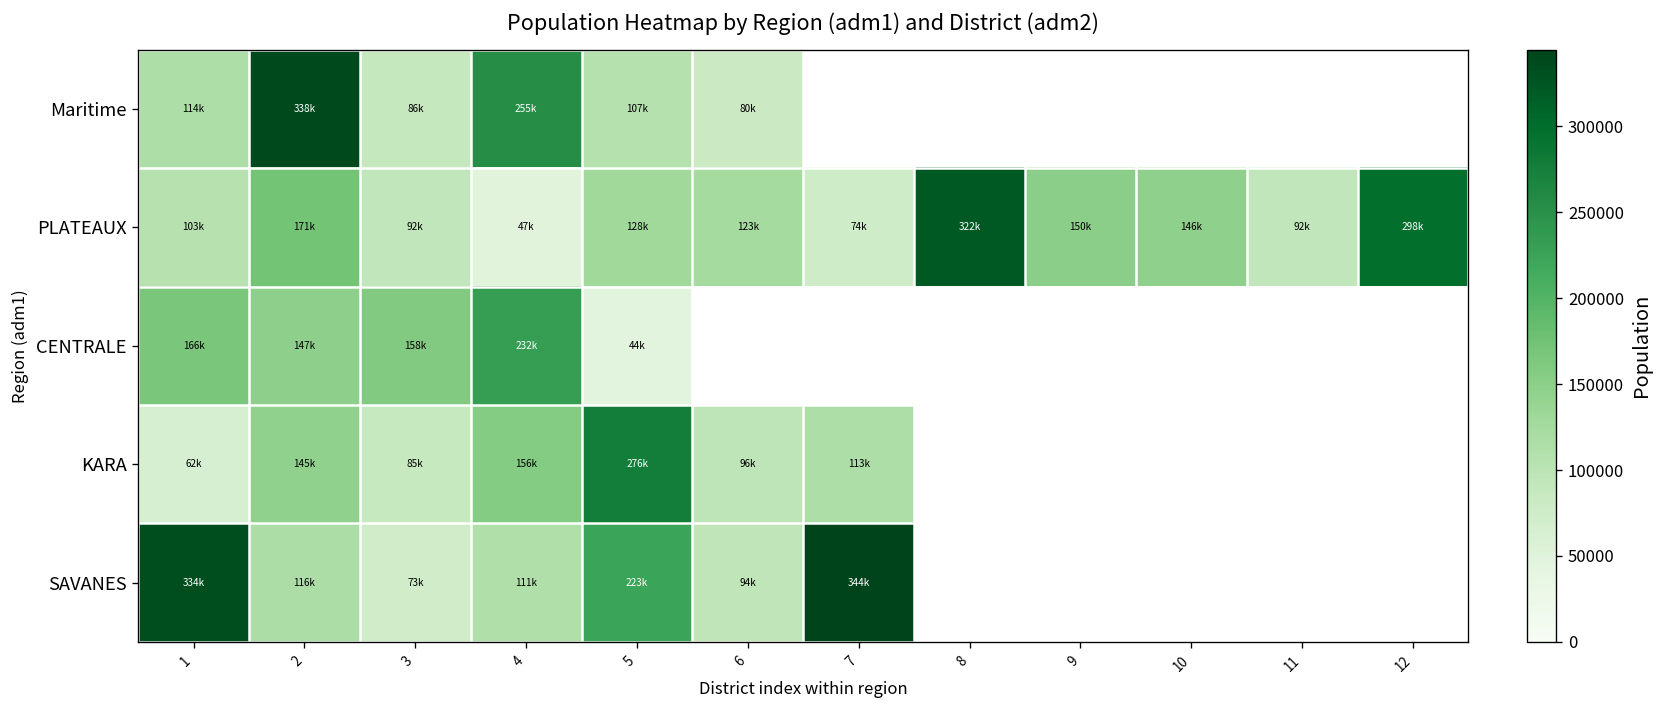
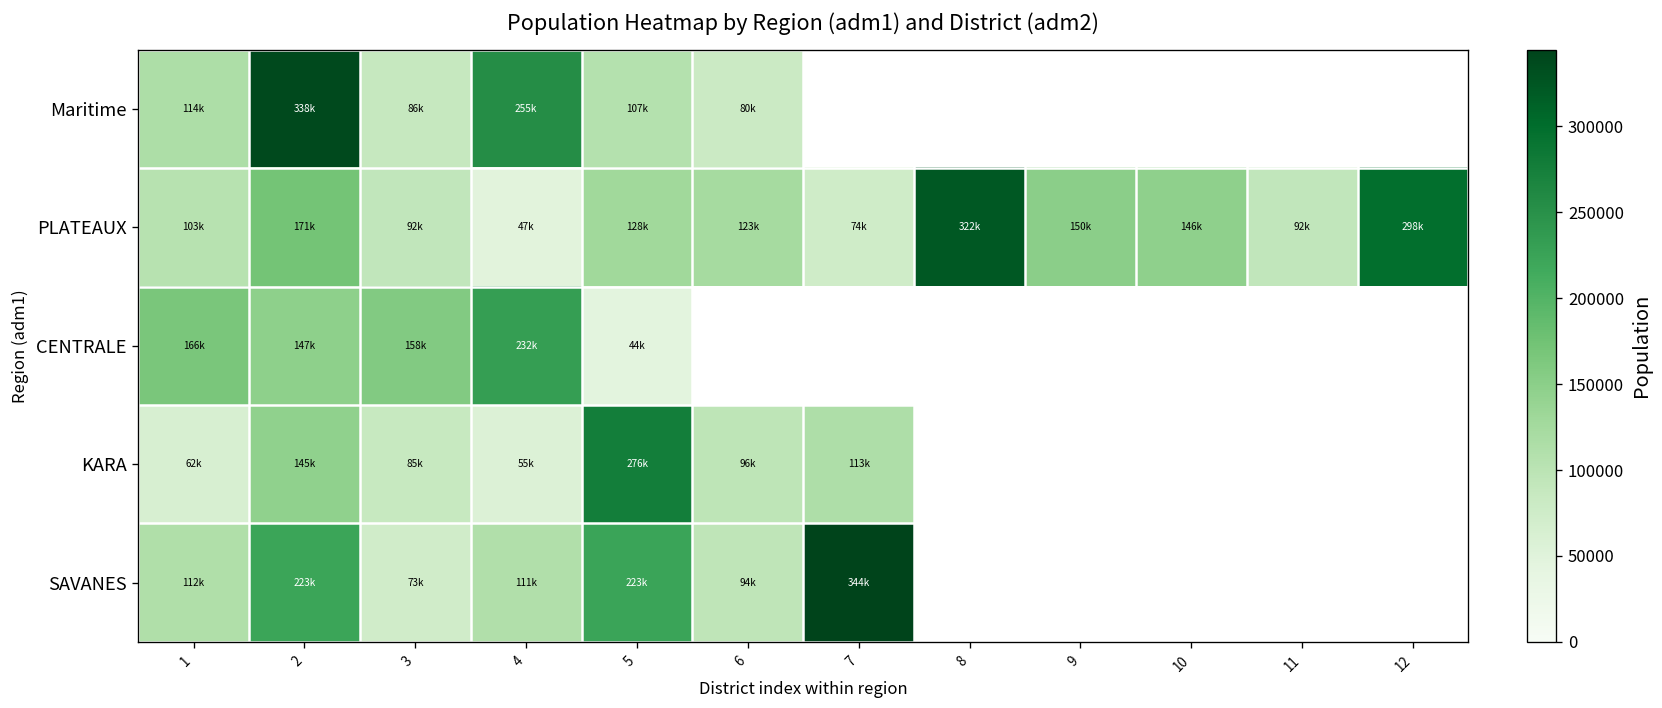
  {
    "Maritime": {
      "1": "114k",
      "2": "338k",
      "3": "86k",
      "4": "255k",
      "5": "107k",
      "6": "80k"
    },
    "PLATEAUX": {
      "1": "103k",
      "2": "171k",
      "3": "92k",
      "4": "47k",
      "5": "128k",
      "6": "123k",
      "7": "74k",
      "8": "322k",
      "9": "150k",
      "10": "146k",
      "11": "92k",
      "12": "298k"
    },
    "CENTRALE": {
      "1": "166k",
      "2": "147k",
      "3": "158k",
      "4": "232k",
      "5": "44k"
    },
    "KARA": {
      "1": "62k",
      "2": "145k",
      "3": "85k",
-     "4": "156k",
+     "4": "55k",
      "5": "276k",
      "6": "96k",
      "7": "113k"
    },
    "SAVANES": {
-     "1": "334k",
-     "2": "116k",
+     "1": "112k",
+     "2": "223k",
      "3": "73k",
      "4": "111k",
      "5": "223k",
      "6": "94k",
      "7": "344k"
    }
  }
